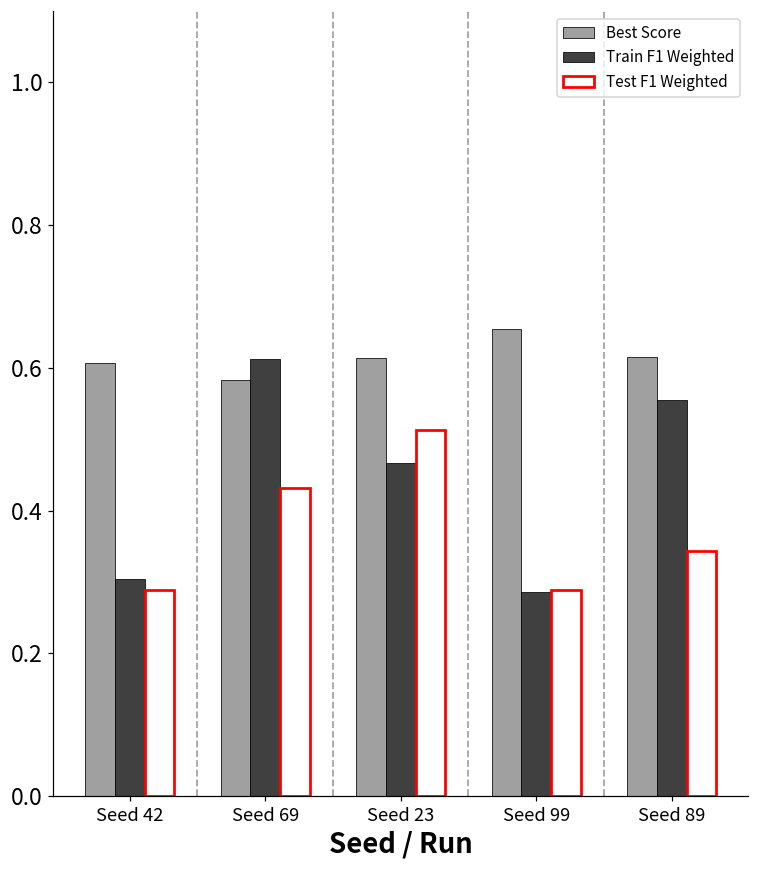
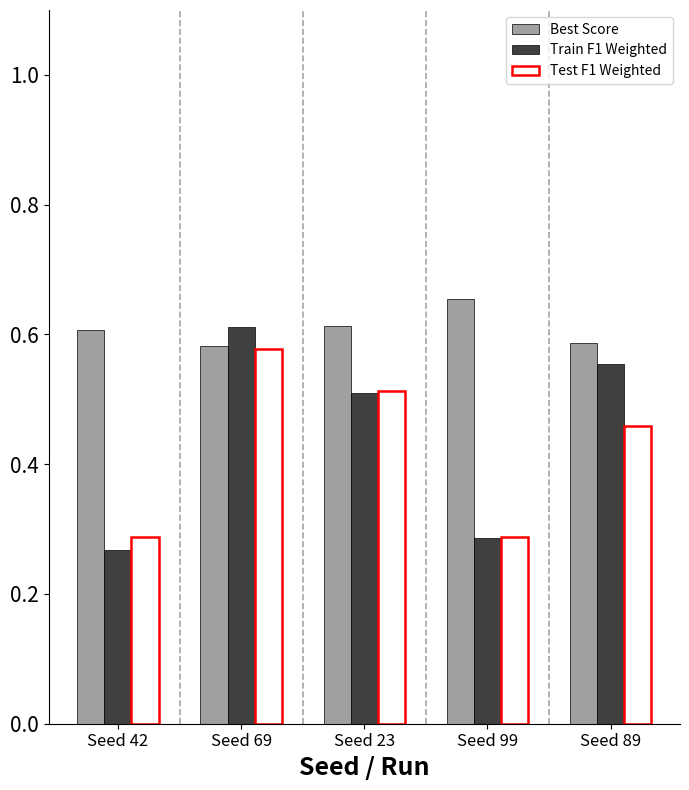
  {
    "Best Score": {
      "Seed 42": 0.61,
      "Seed 69": 0.58,
      "Seed 23": 0.61,
      "Seed 99": 0.65,
-     "Seed 89": 0.62
+     "Seed 89": 0.59
    },
    "Train F1 Weighted": {
-     "Seed 42": 0.30,
+     "Seed 42": 0.27,
      "Seed 69": 0.61,
-     "Seed 23": 0.47,
+     "Seed 23": 0.51,
      "Seed 99": 0.29,
      "Seed 89": 0.55
    },
    "Test F1 Weighted": {
      "Seed 42": 0.29,
-     "Seed 69": 0.43,
+     "Seed 69": 0.58,
      "Seed 23": 0.51,
      "Seed 99": 0.29,
-     "Seed 89": 0.34
+     "Seed 89": 0.46
    }
  }
